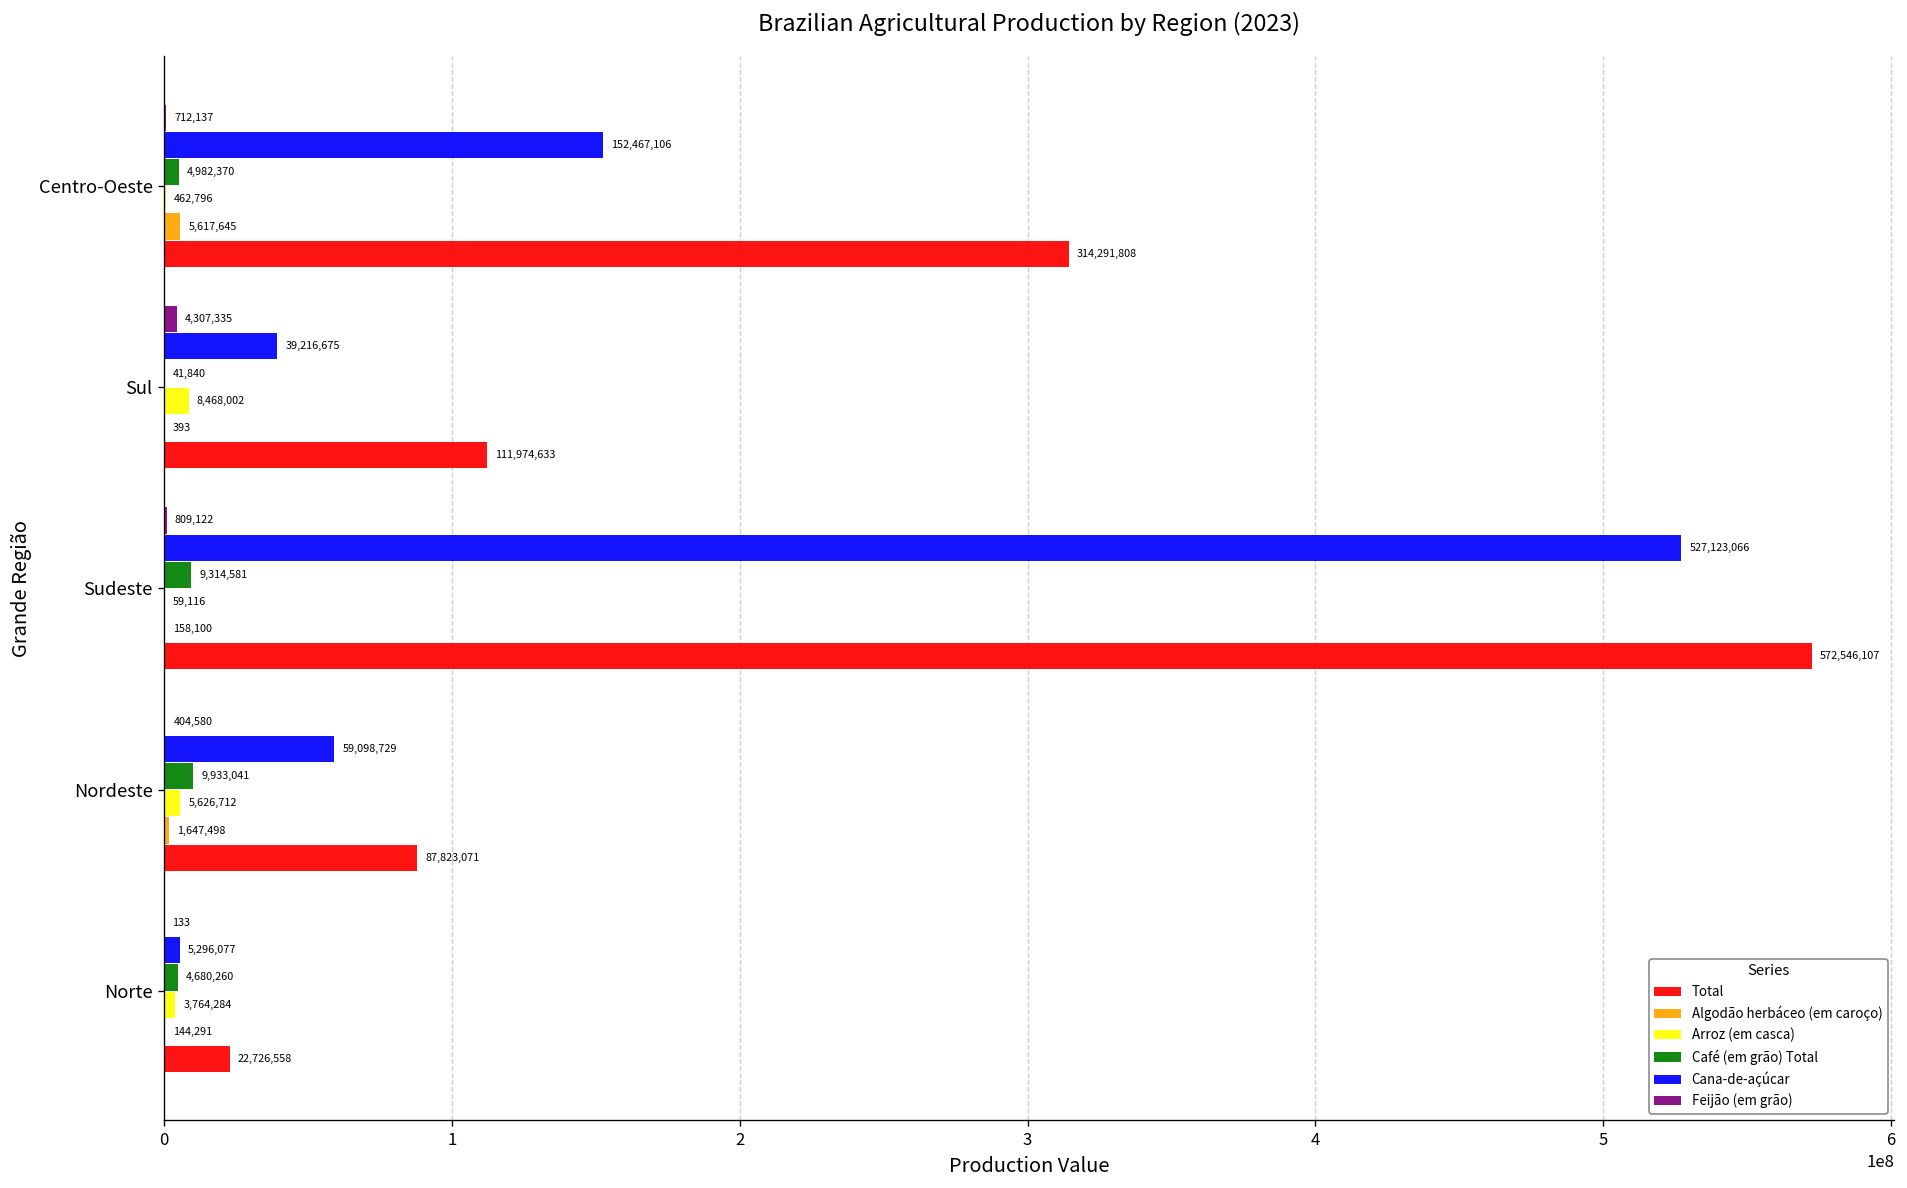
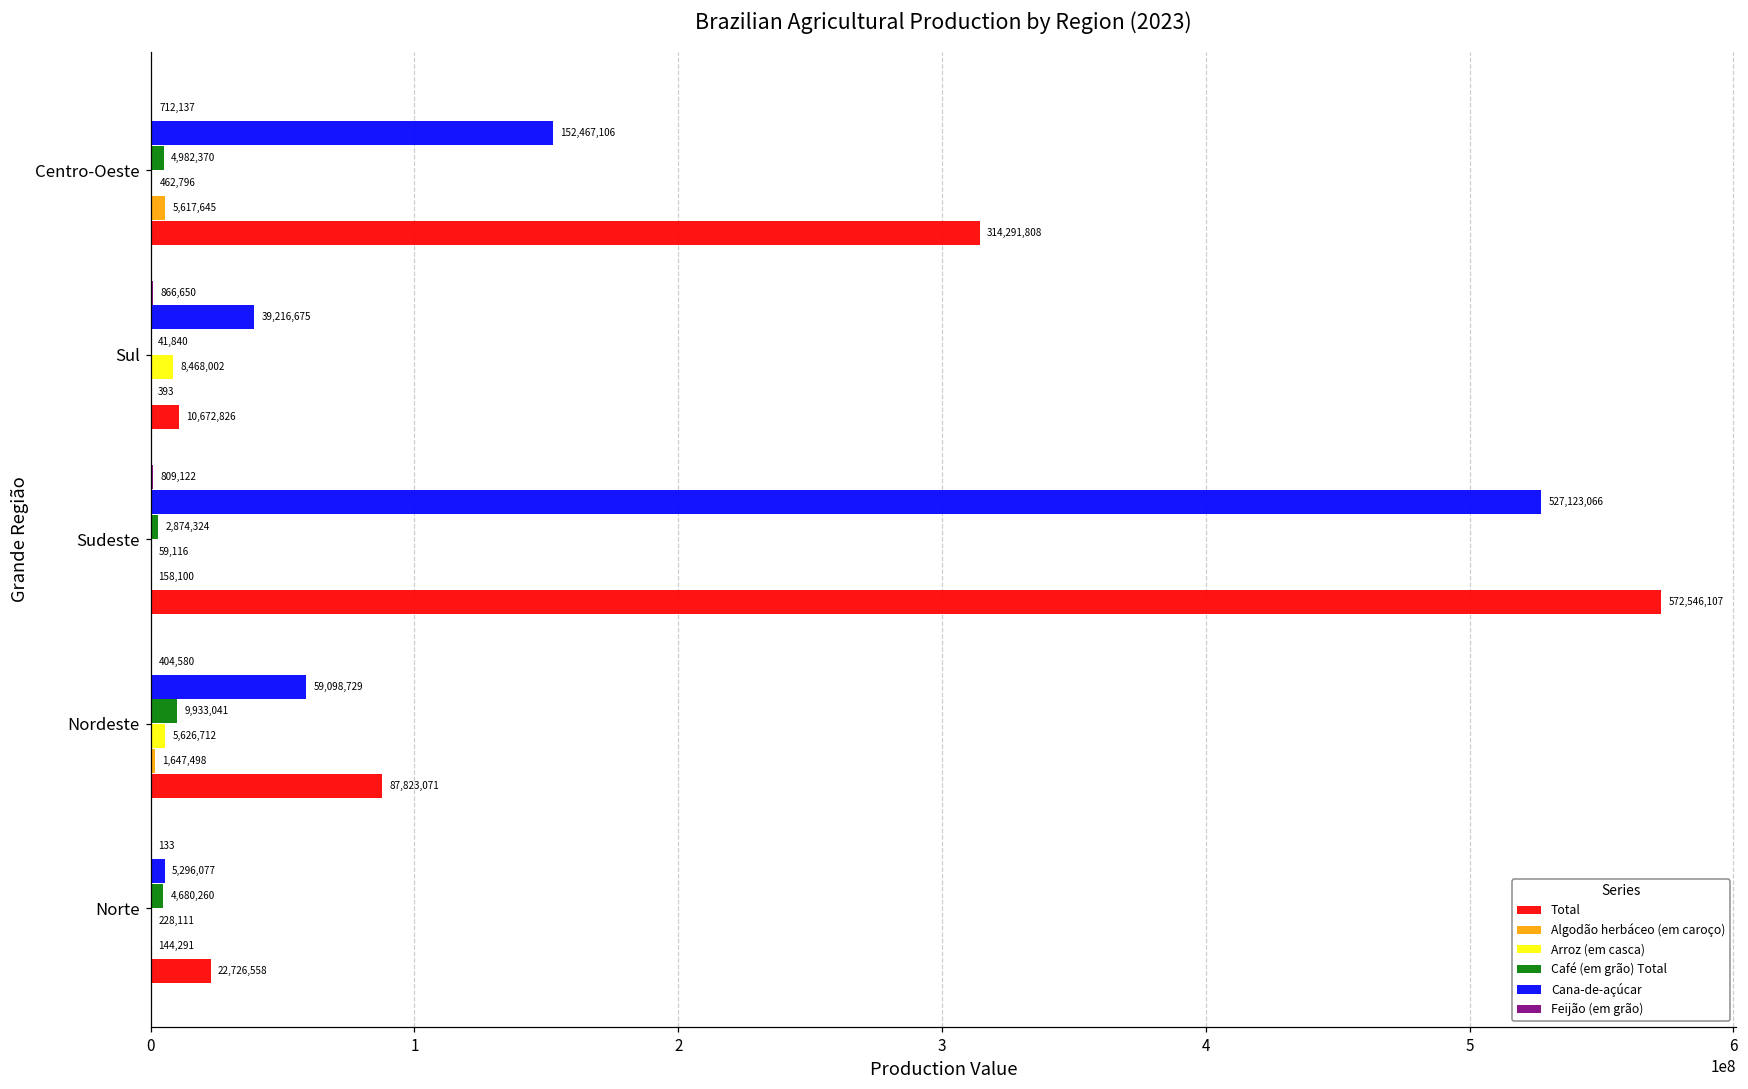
  {
    "Total": {
      "Centro-Oeste": "314,291,808",
-     "Sul": "111,974,633",
+     "Sul": "10,672,826",
      "Sudeste": "572,546,107",
      "Nordeste": "87,823,071",
      "Norte": "22,726,558"
    },
    "Algodão herbáceo (em caroço)": {
      "Centro-Oeste": "5,617,645",
      "Sul": "393",
      "Sudeste": "158,100",
      "Nordeste": "1,647,498",
      "Norte": "144,291"
    },
    "Arroz (em casca)": {
      "Centro-Oeste": "462,796",
      "Sul": "8,468,002",
      "Sudeste": "59,116",
      "Nordeste": "5,626,712",
-     "Norte": "3,764,284"
+     "Norte": "228,111"
    },
    "Café (em grão) Total": {
      "Centro-Oeste": "4,982,370",
      "Sul": "41,840",
-     "Sudeste": "9,314,581",
+     "Sudeste": "2,874,324",
      "Nordeste": "9,933,041",
      "Norte": "4,680,260"
    },
    "Cana-de-açúcar": {
      "Centro-Oeste": "152,467,106",
      "Sul": "39,216,675",
      "Sudeste": "527,123,066",
      "Nordeste": "59,098,729",
      "Norte": "5,296,077"
    },
    "Feijão (em grão)": {
      "Centro-Oeste": "712,137",
-     "Sul": "4,307,335",
+     "Sul": "866,650",
      "Sudeste": "809,122",
      "Nordeste": "404,580",
      "Norte": "133"
    }
  }
